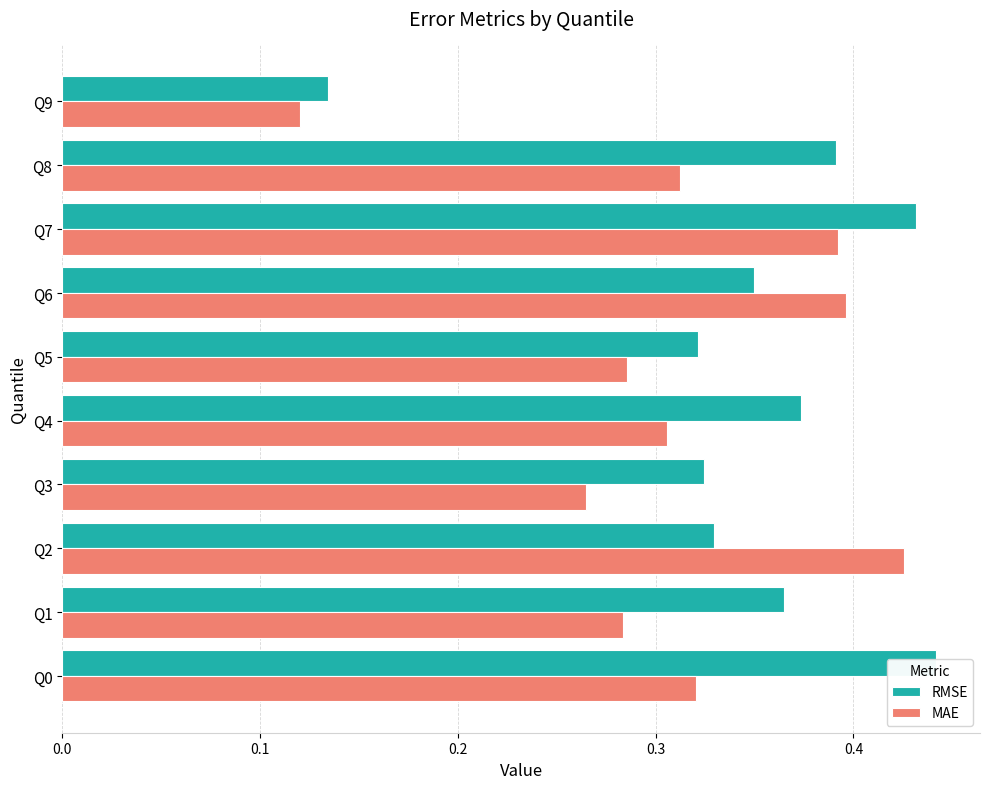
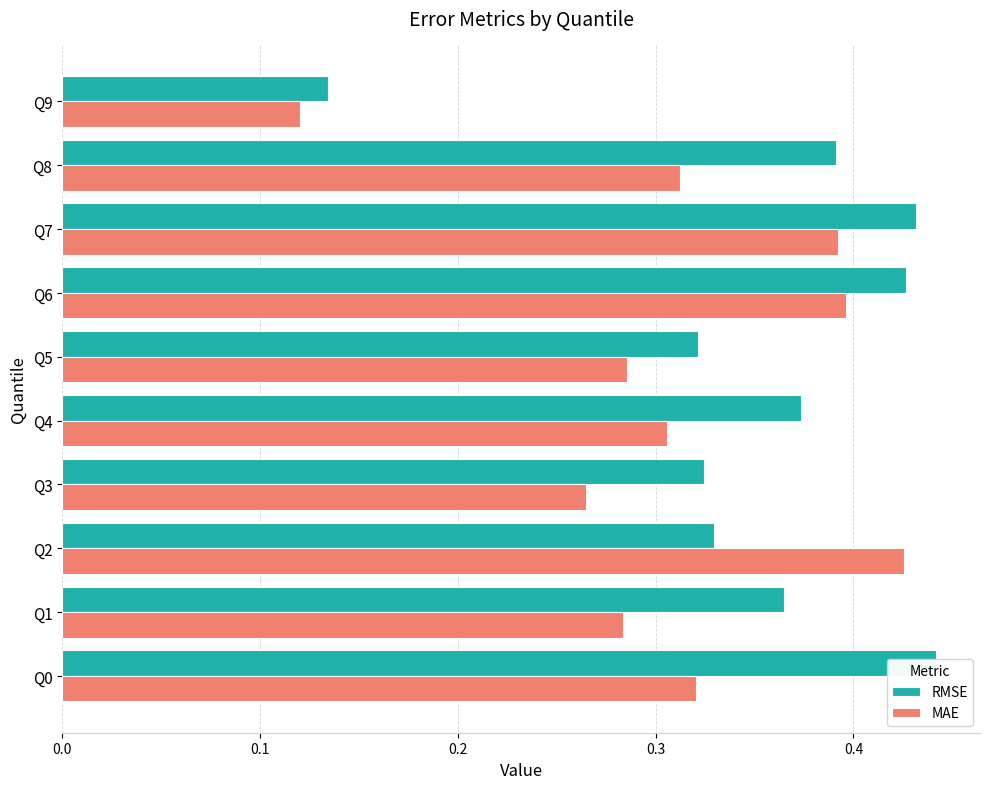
  {
    "RMSE": {
      "Q9": 0.134,
      "Q8": 0.391,
      "Q7": 0.432,
-     "Q6": 0.350,
+     "Q6": 0.426,
      "Q5": 0.322,
      "Q4": 0.373,
      "Q3": 0.325,
      "Q2": 0.330,
      "Q1": 0.365
    },
    "MAE": {
      "Q9": 0.120,
      "Q8": 0.312,
      "Q7": 0.392,
      "Q6": 0.396,
      "Q5": 0.285,
      "Q4": 0.306,
      "Q3": 0.265,
      "Q2": 0.426,
      "Q1": 0.283,
      "Q0": 0.321
    }
  }
